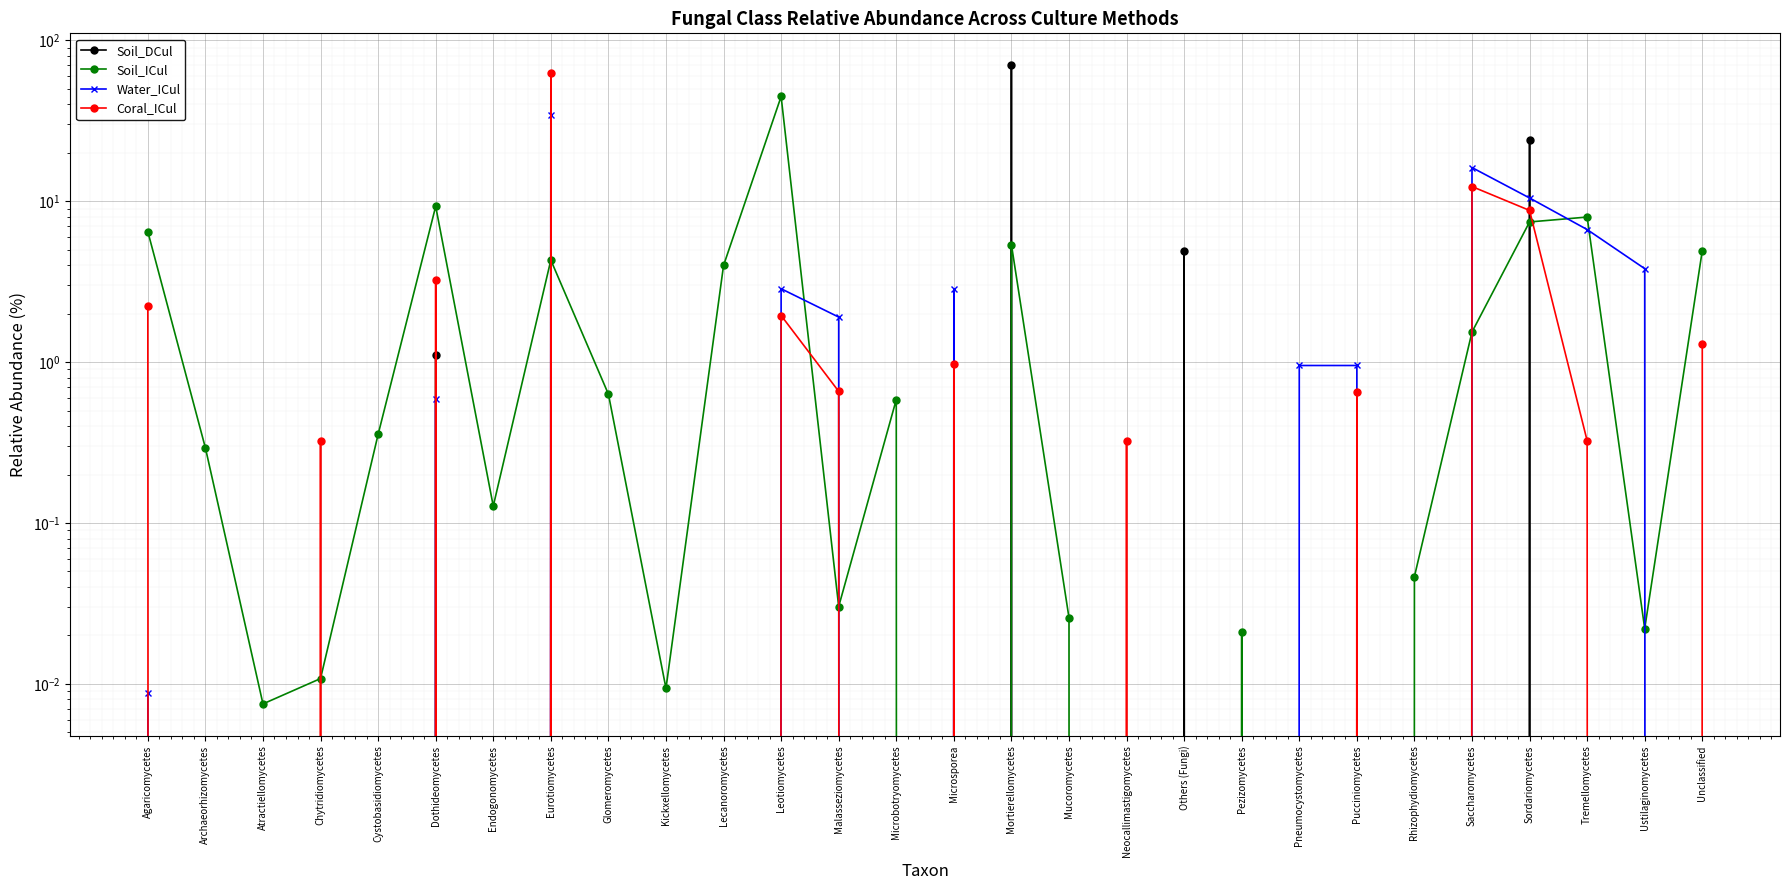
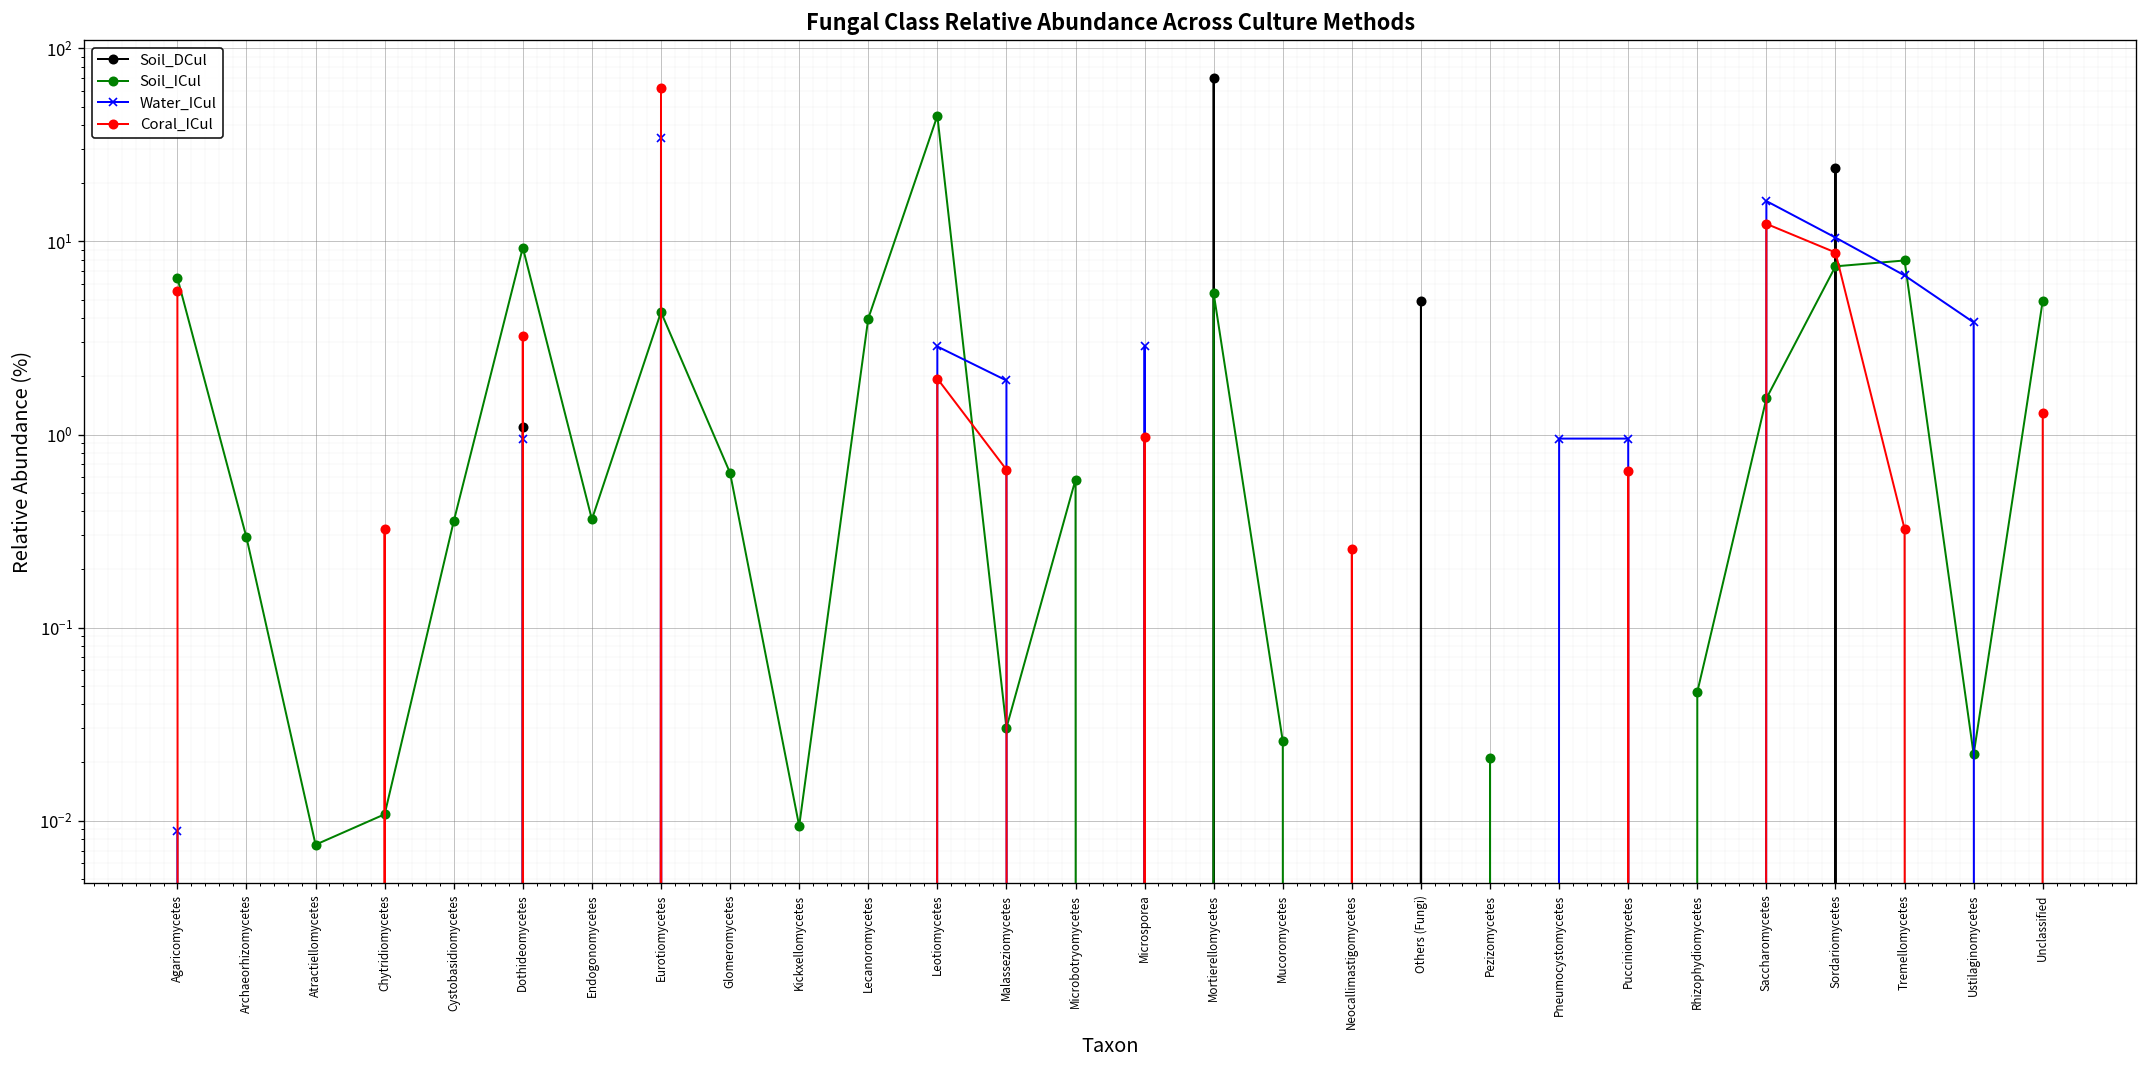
  {
    "Soil_DCul": {
      "Dothideomycetes": 1.1,
      "Mortierellomycetes": 70,
      "Others (Fungi)": 4.9,
      "Sordariomycetes": 24
    },
    "Soil_ICul": {
      "Agaricomycetes": 6.5,
      "Archaeorhizomycetes": 0.29,
      "Atractiellomycetes": 0.008,
      "Chytridiomycetes": 0.011,
      "Cystobasidiomycetes": 0.36,
      "Dothideomycetes": 9,
-     "Endogonomycetes": 0.13,
+     "Endogonomycetes": 0.36,
      "Eurotiomycetes": 4.3,
      "Glomeromycetes": 0.63,
      "Kickxellomycetes": 0.009,
      "Lecanoromycetes": 4.0,
      "Leotiomycetes": 45,
      "Malasseziomycetes": 0.03,
      "Microbotryomycetes": 0.58,
      "Mortierellomycetes": 5.4,
      "Mucoromycetes": 0.026,
      "Pezizomycetes": 0.021,
      "Rhizophydiomycetes": 0.046,
      "Saccharomycetes": 1.5,
      "Sordariomycetes": 7,
      "Tremellomycetes": 8,
      "Ustilaginomycetes": 0.022,
      "Unclassified": 4.9
    },
    "Water_ICul": {
      "Agaricomycetes": 0.009,
-     "Dothideomycetes": 0.59,
+     "Dothideomycetes": 1.0,
      "Eurotiomycetes": 34,
      "Leotiomycetes": 2.9,
      "Malasseziomycetes": 1.9,
      "Microsporea": 2.9,
      "Pneumocystomycetes": 1.0,
      "Pucciniomycetes": 1.0,
      "Saccharomycetes": 16,
      "Sordariomycetes": 10,
      "Tremellomycetes": 6.7,
      "Ustilaginomycetes": 3.8
    },
    "Coral_ICul": {
-     "Agaricomycetes": 2.2,
+     "Agaricomycetes": 5.5,
      "Chytridiomycetes": 0.32,
      "Dothideomycetes": 3.2,
      "Eurotiomycetes": 63,
      "Leotiomycetes": 1.9,
      "Malasseziomycetes": 0.66,
      "Microsporea": 1.0,
-     "Neocallimastigomycetes": 0.32,
+     "Neocallimastigomycetes": 0.26,
      "Pucciniomycetes": 0.65,
      "Saccharomycetes": 12,
      "Sordariomycetes": 9,
      "Tremellomycetes": 0.32,
      "Unclassified": 1.3
    }
  }
